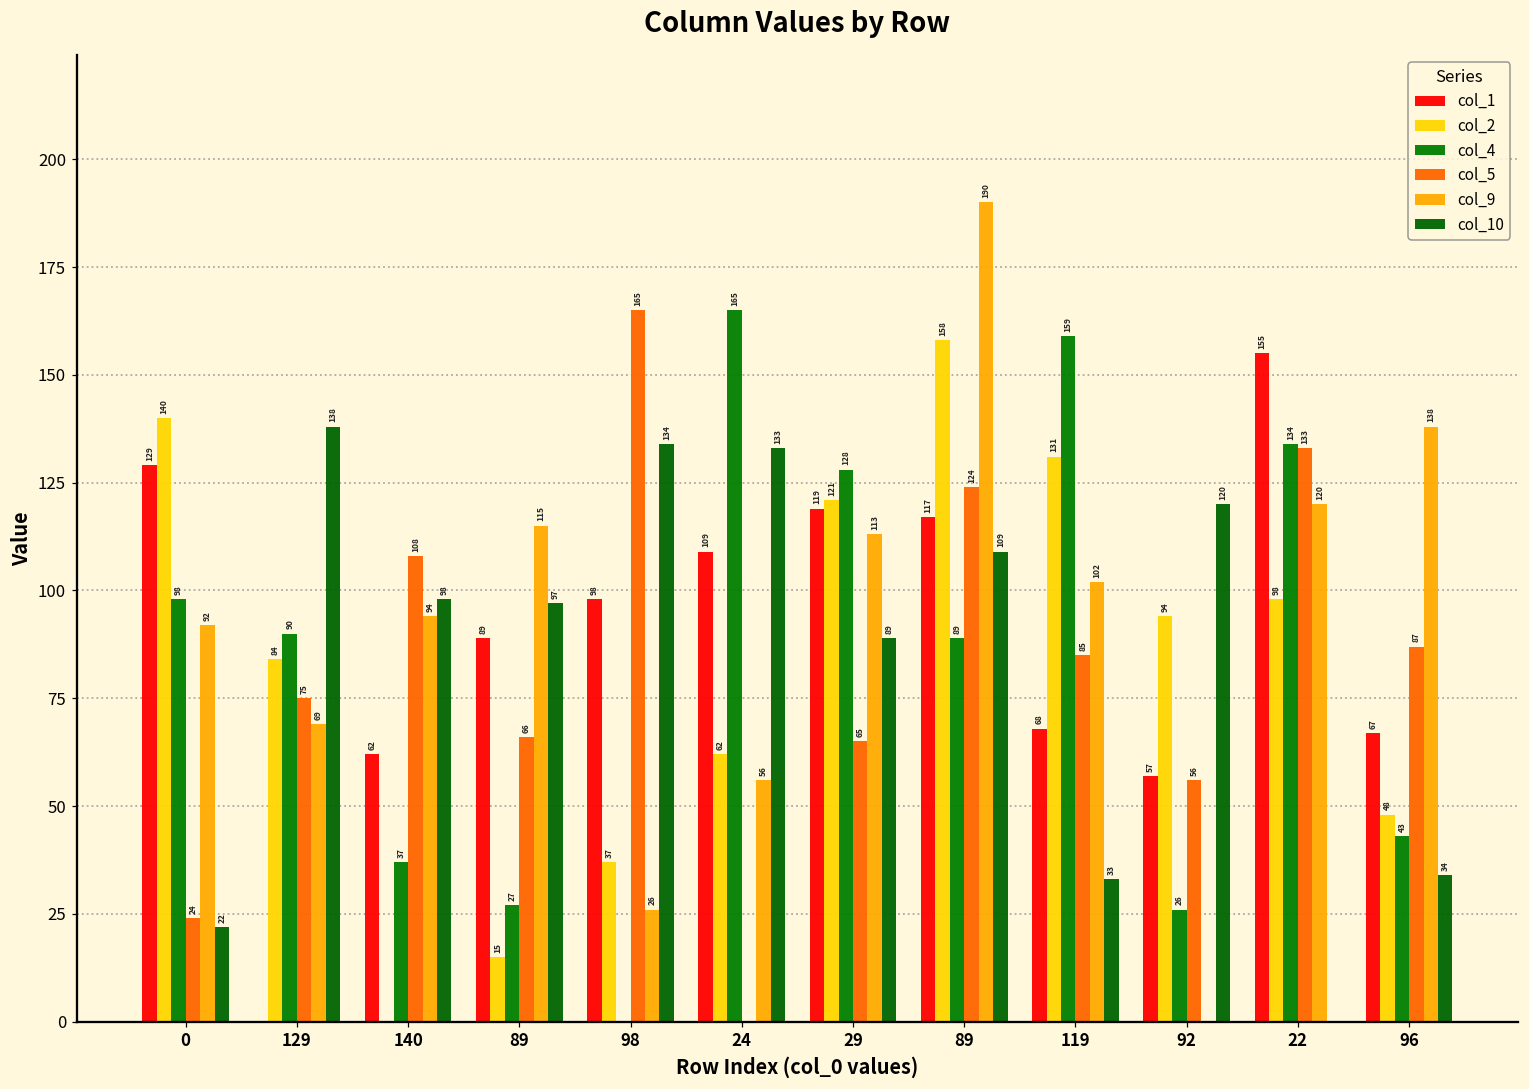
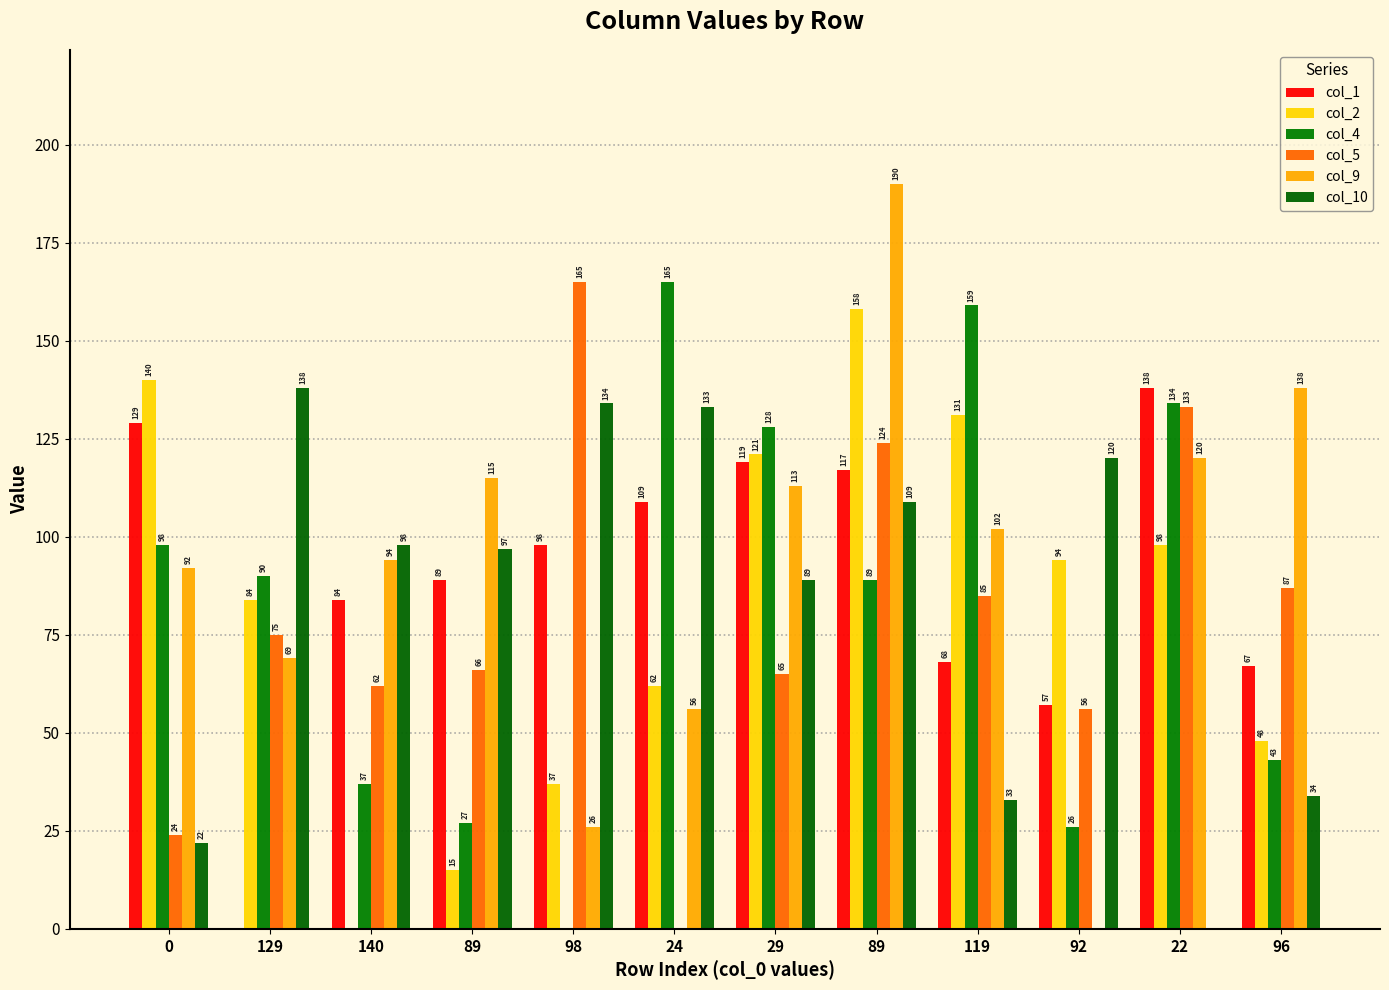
  {
    "col_1": {
      "0": 129,
-     "140": 62,
+     "140": 84,
      "98": 98,
      "24": 109,
      "29": 119,
      "119": 68,
      "92": 57,
-     "22": 155,
+     "22": 138,
      "96": 67
    },
    "col_5": {
      "0": 24,
      "129": 75,
-     "140": 108,
+     "140": 62,
      "98": 165,
      "29": 65,
      "119": 85,
      "92": 56,
      "22": 133,
      "96": 87
    }
  }
